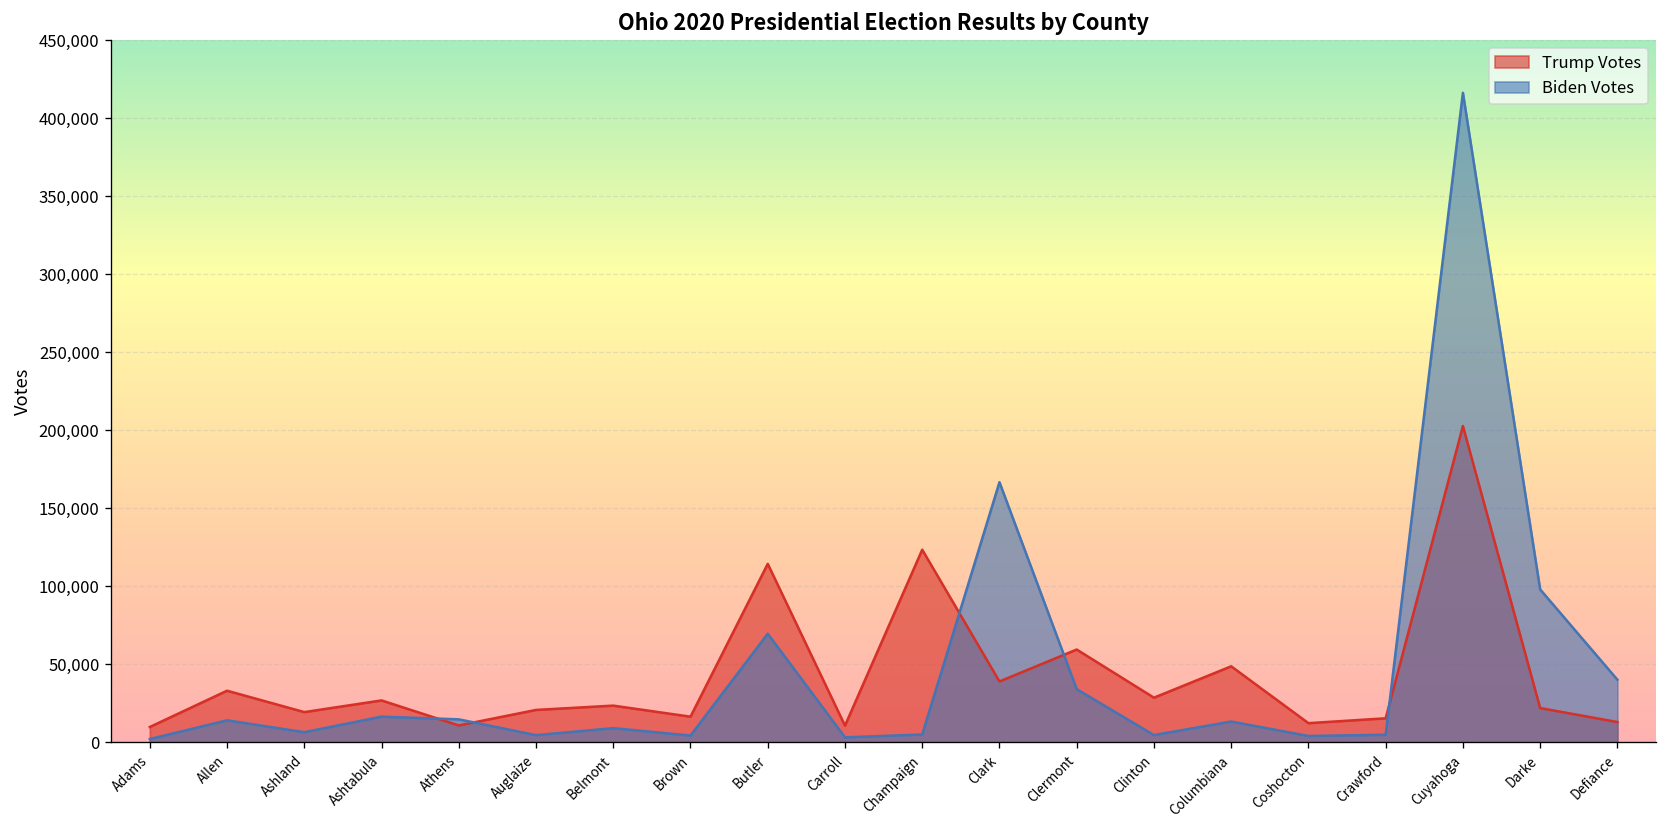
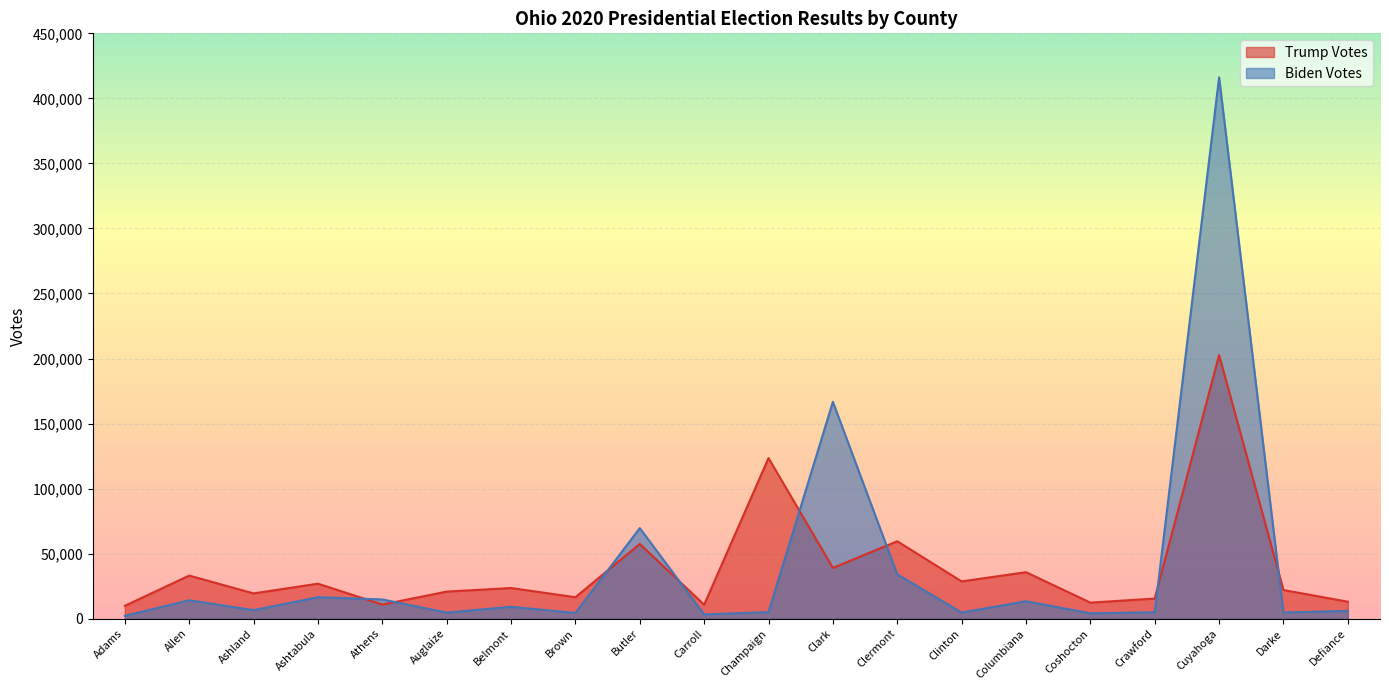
  {
    "Trump Votes": {
      "Adams": "10,000",
      "Allen": "33,000",
      "Ashland": "19,000",
      "Ashtabula": "27,000",
      "Athens": "11,000",
      "Auglaize": "21,000",
      "Belmont": "24,000",
      "Brown": "16,000",
-     "Butler": "114,000",
+     "Butler": "57,000",
      "Carroll": "11,000",
      "Champaign": "123,000",
      "Clark": "39,000",
      "Clermont": "59,000",
      "Clinton": "29,000",
-     "Columbiana": "49,000",
+     "Columbiana": "36,000",
      "Coshocton": "12,000",
      "Crawford": "15,000",
      "Cuyahoga": "203,000",
      "Darke": "22,000",
      "Defiance": "13,000"
    },
    "Biden Votes": {
      "Adams": "2,000",
      "Allen": "14,000",
      "Ashland": "7,000",
      "Ashtabula": "16,000",
      "Athens": "15,000",
      "Auglaize": "5,000",
      "Belmont": "9,000",
      "Brown": "4,000",
      "Butler": "70,000",
      "Carroll": "3,000",
      "Champaign": "5,000",
      "Clark": "167,000",
      "Clermont": "34,000",
      "Clinton": "5,000",
      "Columbiana": "13,000",
      "Coshocton": "4,000",
      "Crawford": "5,000",
      "Cuyahoga": "416,000",
-     "Darke": "98,000",
-     "Defiance": "40,000"
+     "Darke": "5,000",
+     "Defiance": "6,000"
    }
  }
